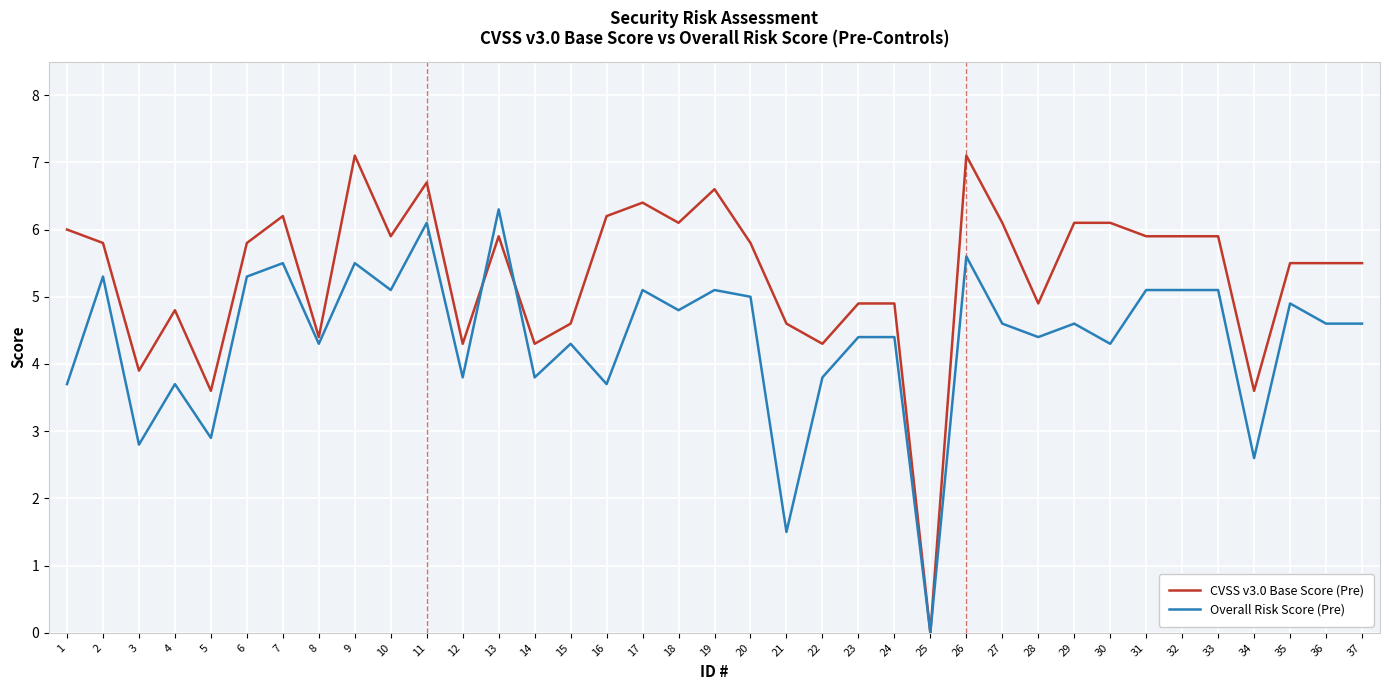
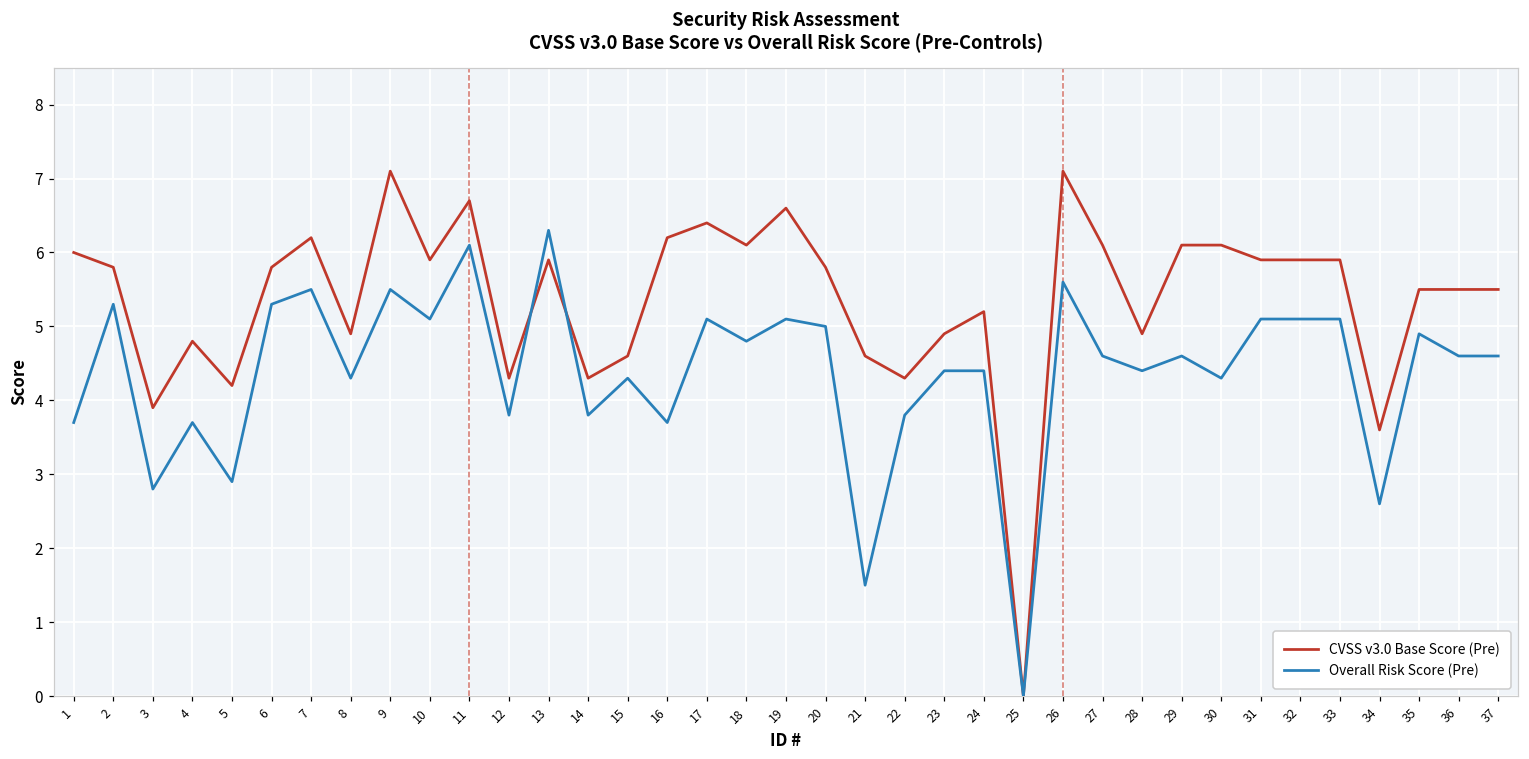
  {
    "CVSS v3.0 Base Score (Pre)": {
      "1": 6.0,
      "2": 5.8,
      "3": 3.9,
      "4": 4.8,
-     "5": 3.6,
+     "5": 4.2,
      "6": 5.8,
      "7": 6.2,
-     "8": 4.4,
+     "8": 4.9,
      "9": 7.1,
      "10": 5.9,
      "11": 6.7,
      "12": 4.3,
      "13": 5.9,
      "14": 4.3,
      "15": 4.6,
      "16": 6.2,
      "17": 6.4,
      "18": 6.1,
      "19": 6.6,
      "20": 5.8,
      "21": 4.6,
      "22": 4.3,
      "23": 4.9,
-     "24": 4.9,
+     "24": 5.2,
      "26": 7.1,
      "27": 6.1,
      "28": 4.9,
      "29": 6.1,
      "30": 6.1,
      "31": 5.9,
      "32": 5.9,
      "33": 5.9,
      "34": 3.6,
      "35": 5.5,
      "36": 5.5,
      "37": 5.5
    },
    "Overall Risk Score (Pre)": {
      "1": 3.7,
      "2": 5.3,
      "3": 2.8,
      "4": 3.7,
      "5": 2.9,
      "6": 5.3,
      "7": 5.5,
      "8": 4.3,
      "9": 5.5,
      "10": 5.1,
      "11": 6.1,
      "12": 3.8,
      "13": 6.3,
      "14": 3.8,
      "15": 4.3,
      "16": 3.7,
      "17": 5.1,
      "18": 4.8,
      "19": 5.1,
      "20": 5.0,
      "21": 1.5,
      "22": 3.8,
      "23": 4.4,
      "24": 4.4,
      "26": 5.6,
      "27": 4.6,
      "28": 4.4,
      "29": 4.6,
      "30": 4.3,
      "31": 5.1,
      "32": 5.1,
      "33": 5.1,
      "34": 2.6,
      "35": 4.9,
      "36": 4.6,
      "37": 4.6
    }
  }
